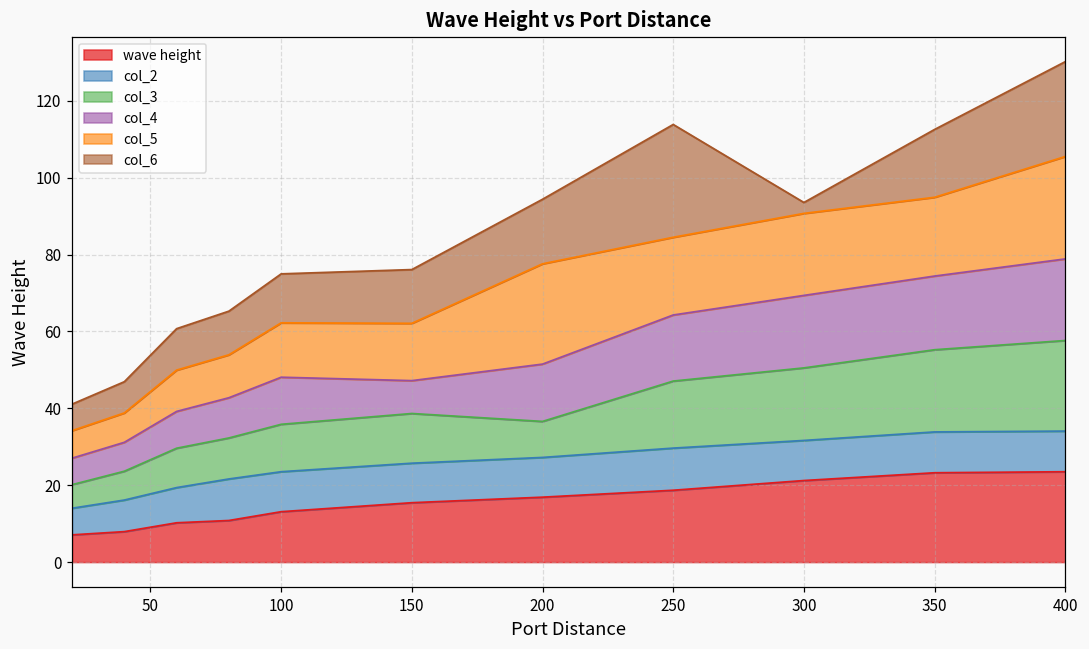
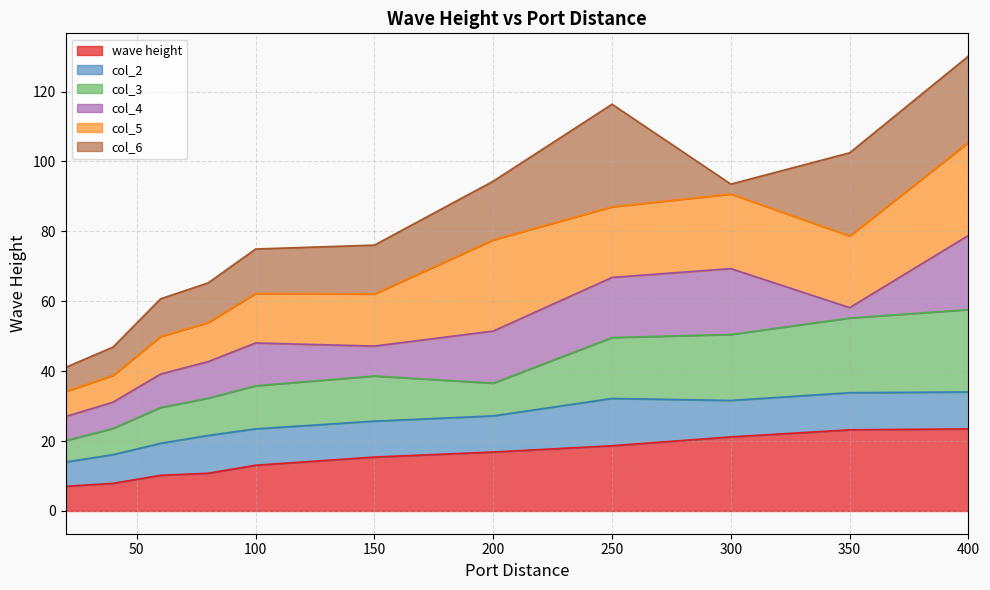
  {
    "wave height": {
      "100": 13,
      "150": 15,
      "200": 17,
      "250": 19,
      "300": 21,
      "350": 23,
      "400": 23
    },
    "col_2": {
      "100": 10,
      "150": 10,
      "200": 10,
-     "250": 11,
+     "250": 14,
      "300": 10,
      "350": 11,
      "400": 11
    },
    "col_3": {
      "100": 12,
      "150": 13,
      "200": 9,
      "250": 17,
      "300": 19,
      "350": 21,
      "400": 24
    },
    "col_4": {
      "100": 12,
      "150": 9,
      "200": 15,
      "250": 17,
      "300": 19,
-     "350": 19,
+     "350": 3,
      "400": 21
    },
    "col_5": {
      "100": 14,
      "150": 15,
      "200": 26,
      "250": 20,
      "300": 21,
      "350": 20,
      "400": 27
    },
    "col_6": {
      "100": 13,
      "150": 14,
      "200": 17,
      "250": 29,
      "300": 3,
-     "350": 18,
+     "350": 24,
      "400": 25
    }
  }
